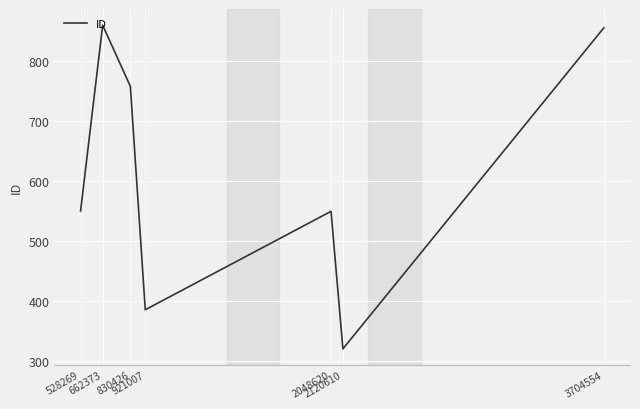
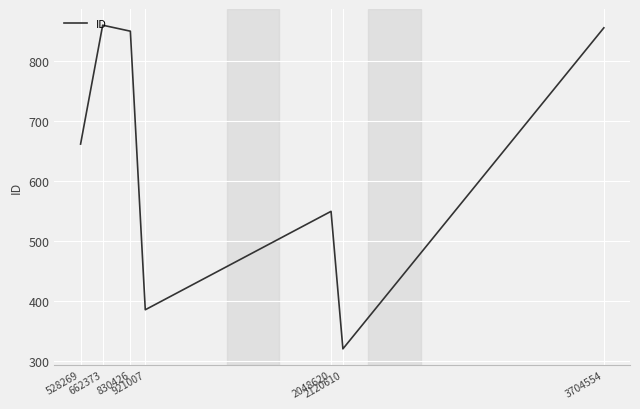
  {
-   "528269": 550,
+   "528269": 660,
    "662373": 860,
-   "830426": 760,
+   "830426": 850,
    "921007": 390,
    "2048620": 550,
    "2120610": 320,
    "3704554": 850
  }
